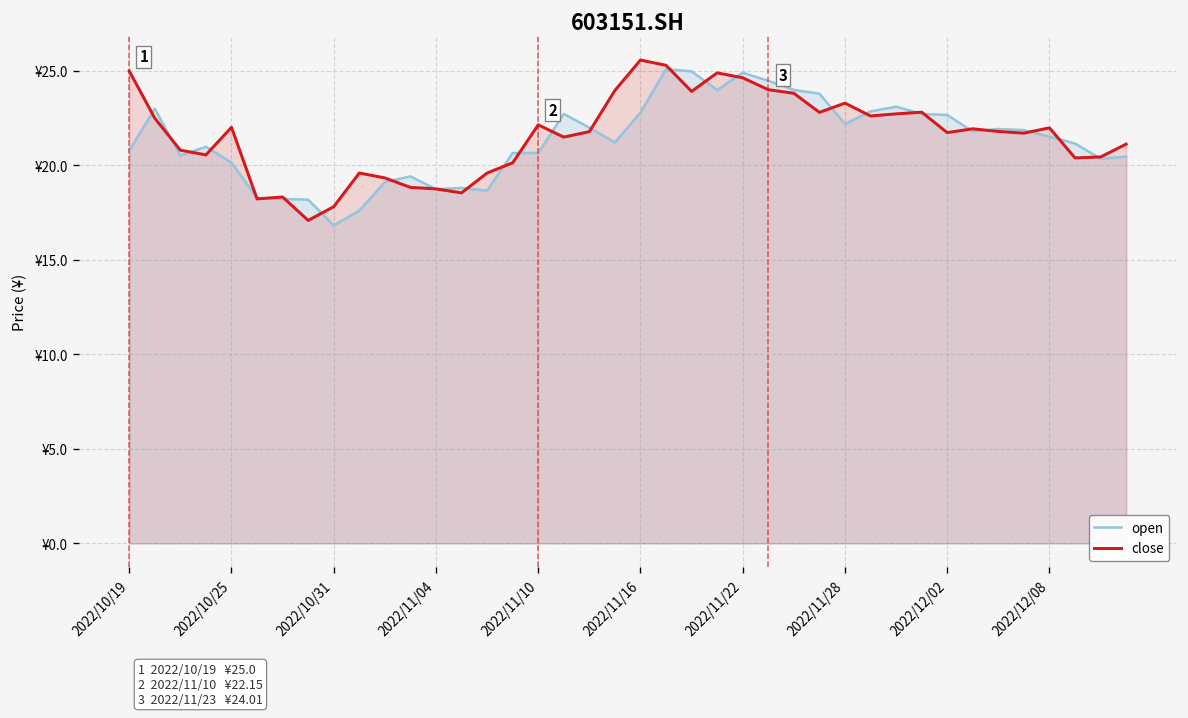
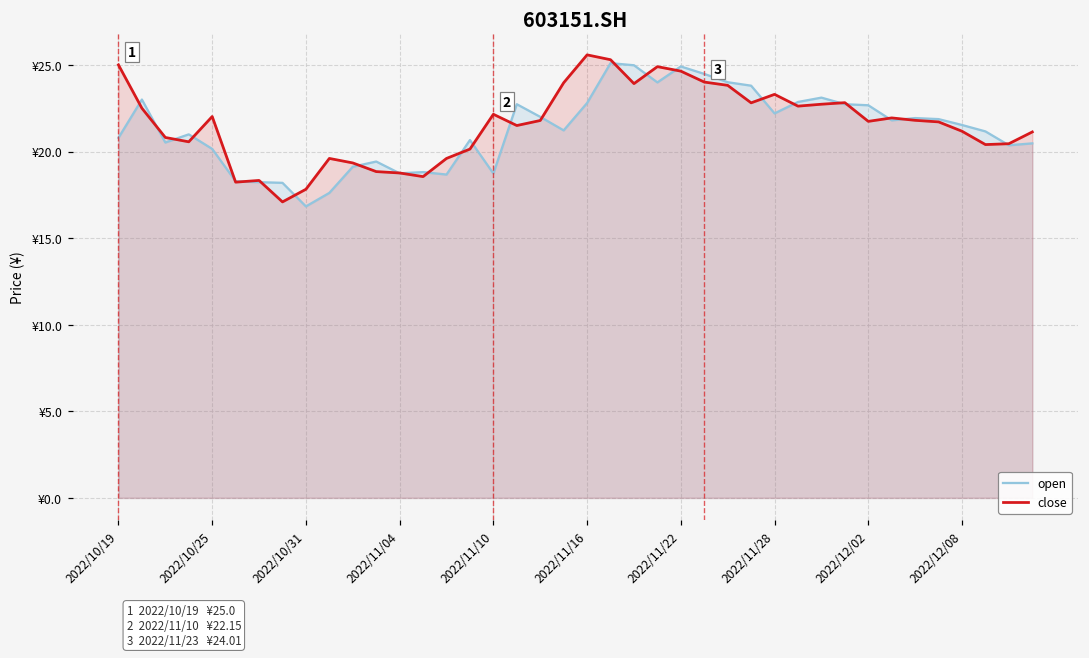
  {
    "open": {
      "2022/10/19": "¥20.8",
      "2022/10/25": "¥20.2",
      "2022/10/31": "¥16.8",
-     "2022/11/10": "¥20.7",
+     "2022/11/10": "¥18.7",
      "2022/11/16": "¥22.8",
      "2022/11/22": "¥24.9",
      "2022/11/28": "¥22.2",
      "2022/12/02": "¥22.7",
      "2022/12/08": "¥21.5"
    },
    "close": {
      "2022/10/25": "¥22.0",
      "2022/10/31": "¥17.8",
      "2022/11/10": "¥22.2",
      "2022/11/16": "¥25.6",
      "2022/11/22": "¥24.6",
      "2022/11/28": "¥23.3",
      "2022/12/02": "¥21.7",
-     "2022/12/08": "¥22.0"
+     "2022/12/08": "¥21.2"
    }
  }
